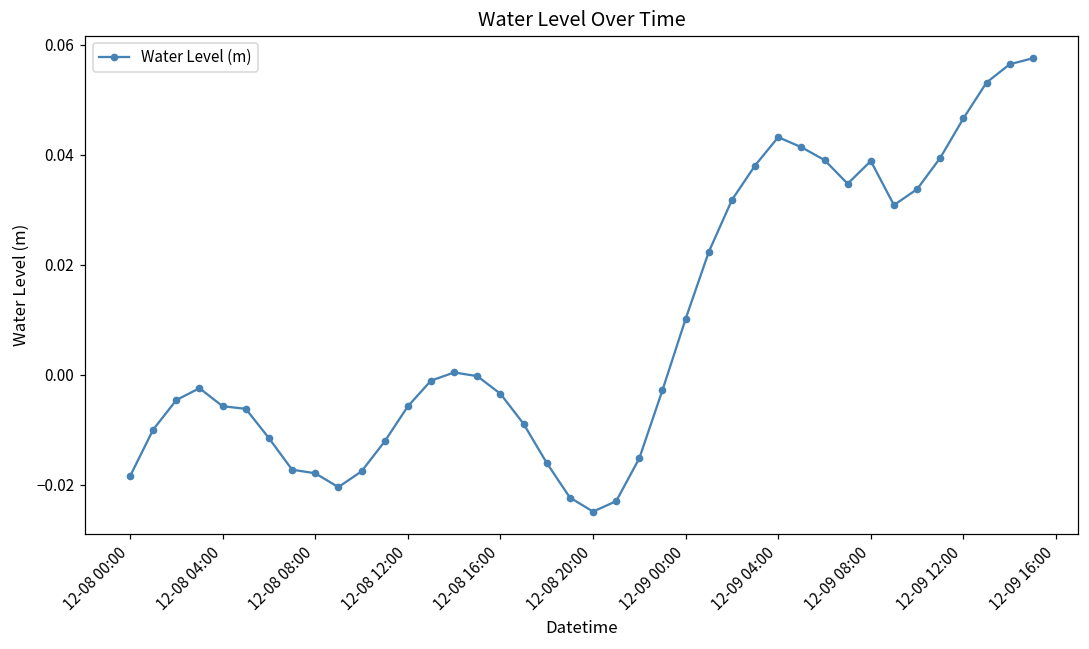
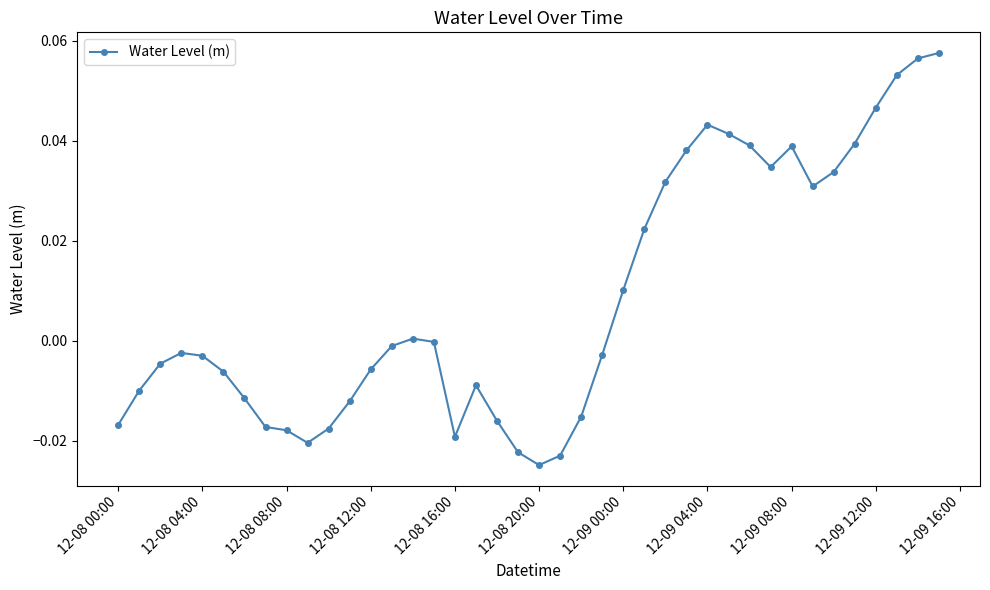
  {
-   "12-08 00:00": -0.018,
-   "12-08 04:00": -0.006,
+   "12-08 00:00": -0.017,
+   "12-08 04:00": -0.003,
    "12-08 08:00": -0.018,
    "12-08 12:00": -0.006,
-   "12-08 16:00": -0.003,
+   "12-08 16:00": -0.019,
    "12-08 20:00": -0.025,
    "12-09 00:00": 0.010,
    "12-09 04:00": 0.043,
    "12-09 08:00": 0.039,
    "12-09 12:00": 0.047
  }
